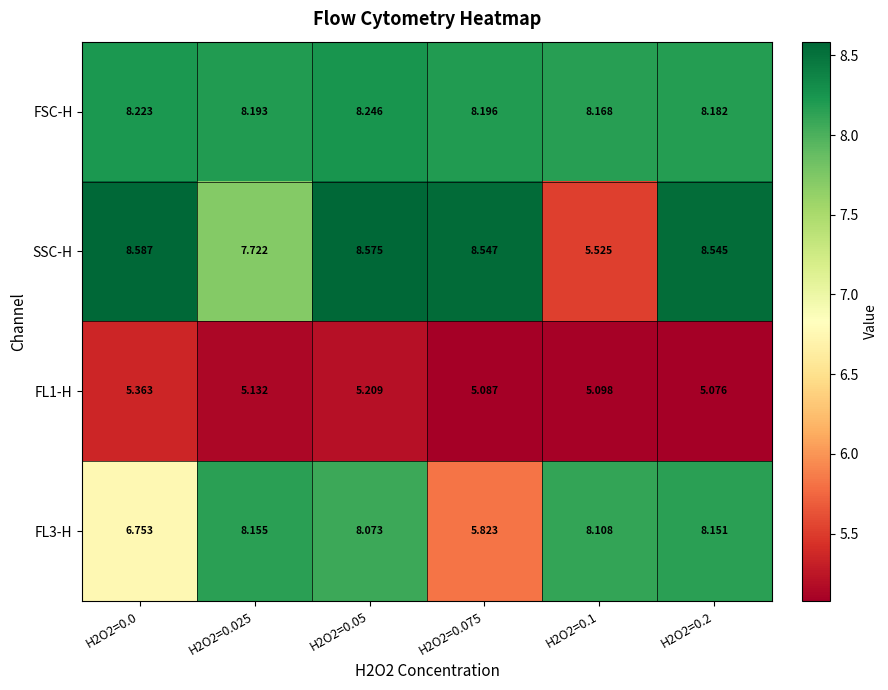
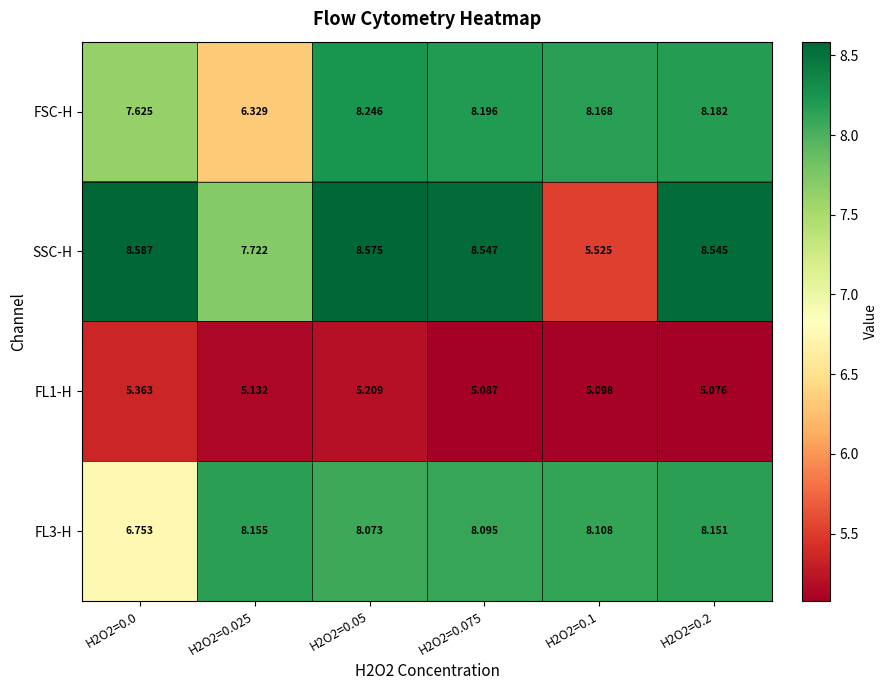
  {
    "FSC-H": {
-     "H2O2=0.0": 8.223,
-     "H2O2=0.025": 8.193,
+     "H2O2=0.0": 7.625,
+     "H2O2=0.025": 6.329,
      "H2O2=0.05": 8.246,
      "H2O2=0.075": 8.196,
      "H2O2=0.1": 8.168,
      "H2O2=0.2": 8.182
    },
    "SSC-H": {
      "H2O2=0.0": 8.587,
      "H2O2=0.025": 7.722,
      "H2O2=0.05": 8.575,
      "H2O2=0.075": 8.547,
      "H2O2=0.1": 5.525,
      "H2O2=0.2": 8.545
    },
    "FL1-H": {
      "H2O2=0.0": 5.363,
      "H2O2=0.025": 5.132,
      "H2O2=0.05": 5.209,
      "H2O2=0.075": 5.087,
      "H2O2=0.1": 5.098,
      "H2O2=0.2": 5.076
    },
    "FL3-H": {
      "H2O2=0.0": 6.753,
      "H2O2=0.025": 8.155,
      "H2O2=0.05": 8.073,
-     "H2O2=0.075": 5.823,
+     "H2O2=0.075": 8.095,
      "H2O2=0.1": 8.108,
      "H2O2=0.2": 8.151
    }
  }
